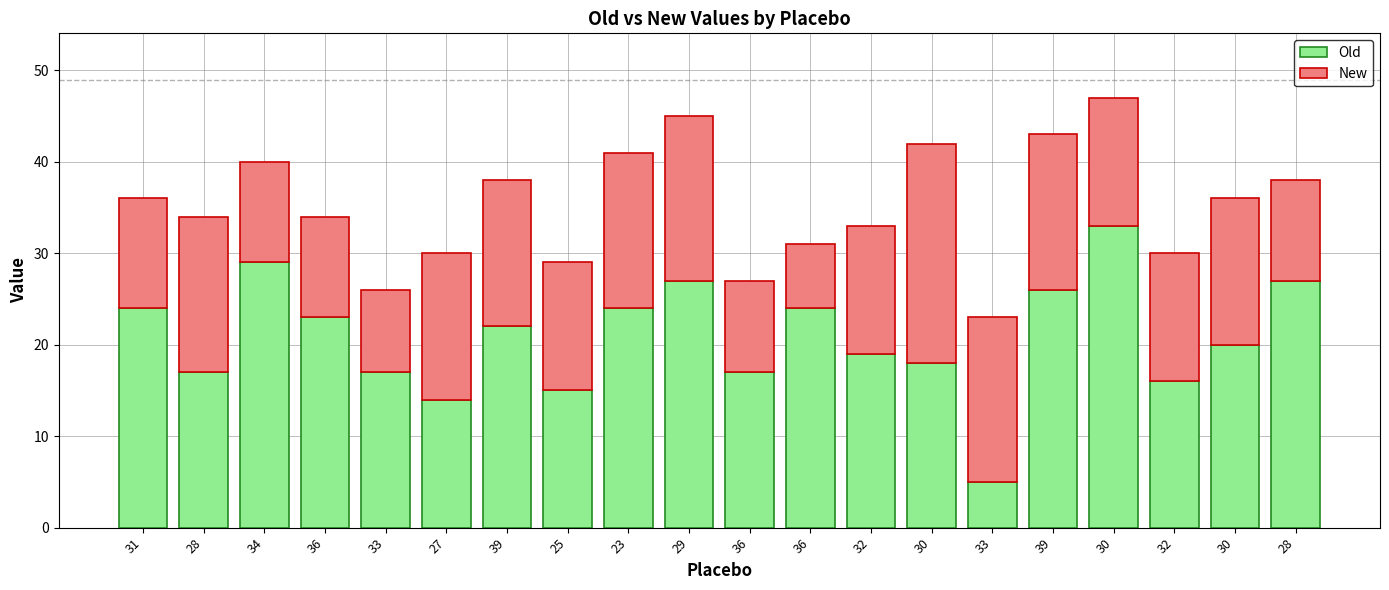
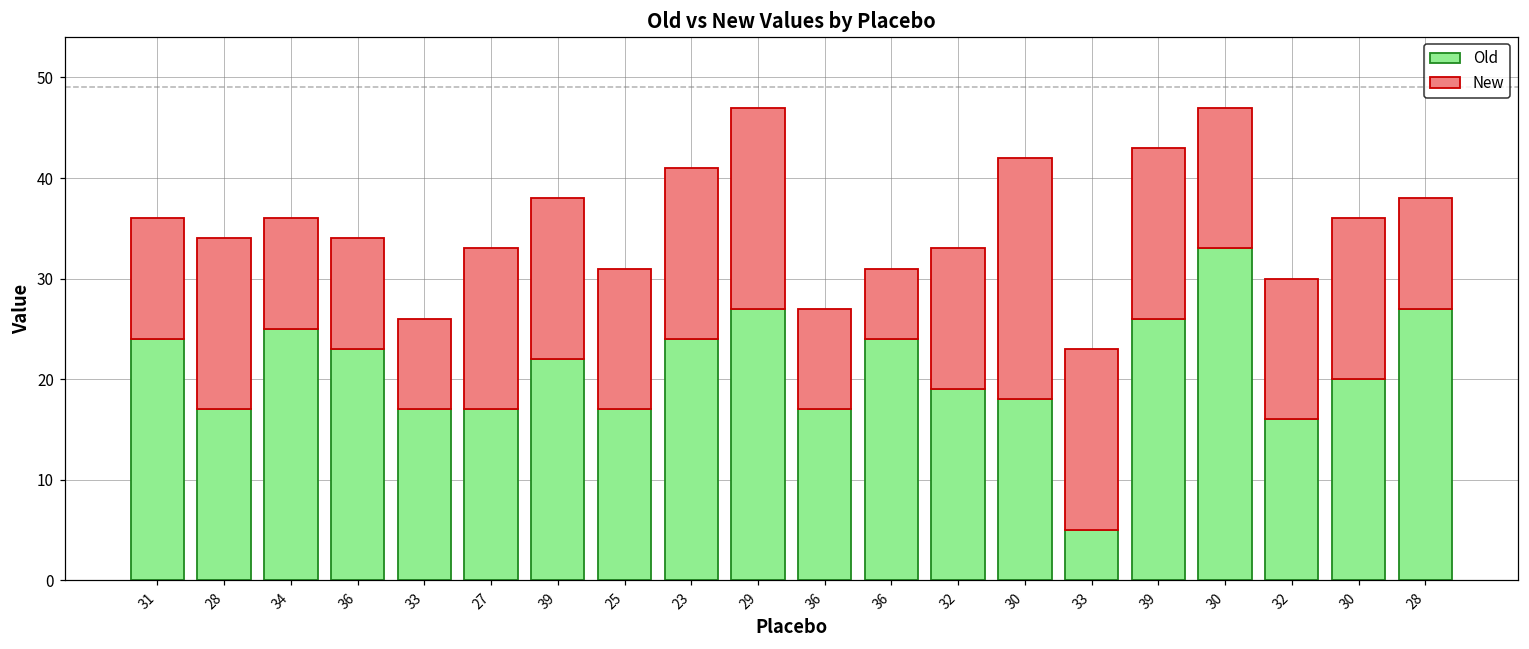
  {
    "Old": {
      "31": 24,
-     "34": 29,
-     "27": 14,
-     "25": 15,
+     "34": 25,
+     "27": 17,
+     "25": 17,
      "23": 24,
      "29": 27
    },
    "New": {
      "31": 12,
      "34": 11,
      "27": 16,
      "25": 14,
      "23": 17,
-     "29": 18
+     "29": 20
    }
  }
